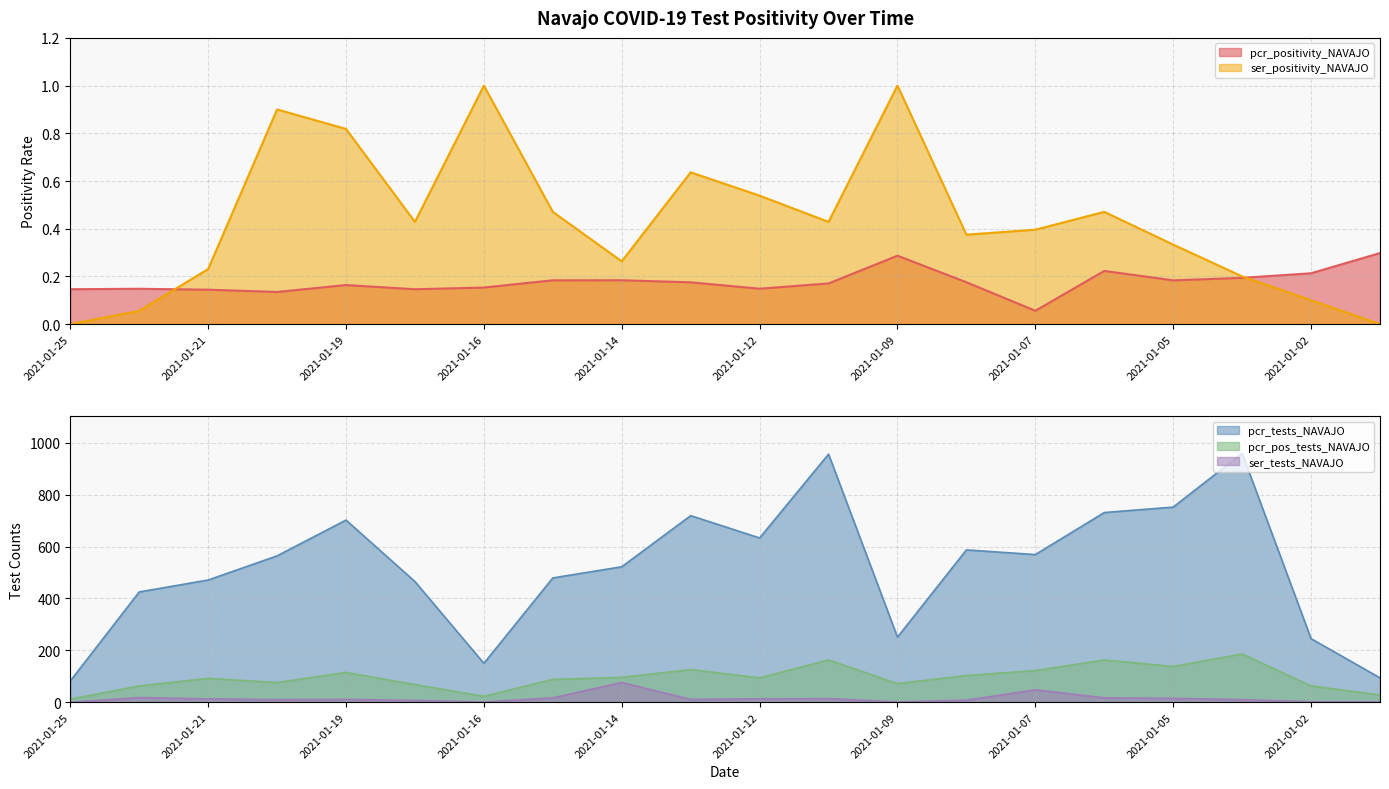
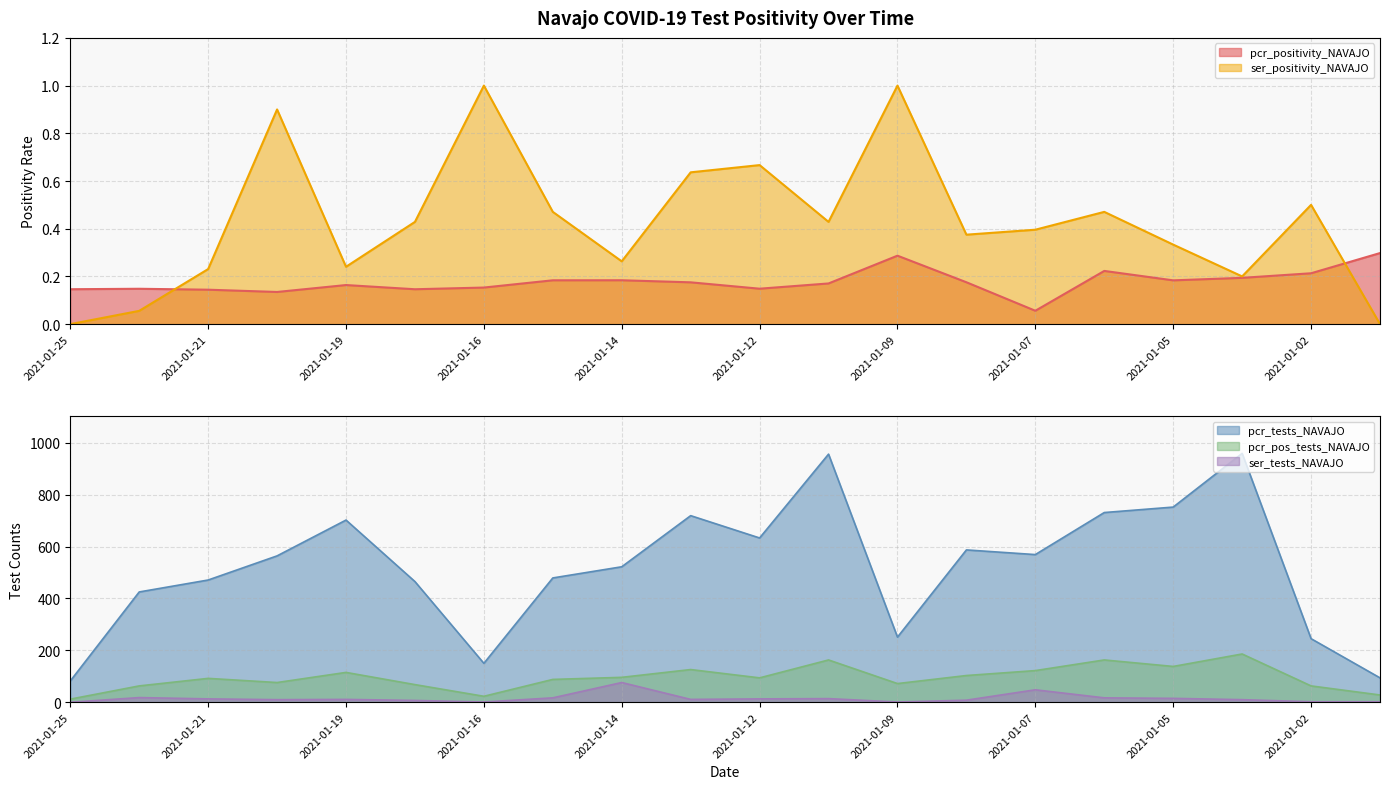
  {
    "Navajo COVID-19 Test Positivity Over Time": {
      "pcr_positivity_NAVAJO": {
        "2021-01-25": 0.15,
        "2021-01-21": 0.14,
        "2021-01-19": 0.16,
        "2021-01-16": 0.15,
        "2021-01-14": 0.18,
        "2021-01-12": 0.15,
        "2021-01-09": 0.29,
        "2021-01-07": 0.06,
        "2021-01-05": 0.18,
        "2021-01-02": 0.21
      },
      "ser_positivity_NAVAJO": {
        "2021-01-25": 0.00,
        "2021-01-21": 0.23,
-       "2021-01-19": 0.82,
+       "2021-01-19": 0.24,
        "2021-01-16": 1.00,
        "2021-01-14": 0.26,
-       "2021-01-12": 0.54,
+       "2021-01-12": 0.67,
        "2021-01-09": 1.00,
        "2021-01-07": 0.40,
        "2021-01-05": 0.33,
-       "2021-01-02": 0.1
+       "2021-01-02": 0.5
      }
    }
  }
